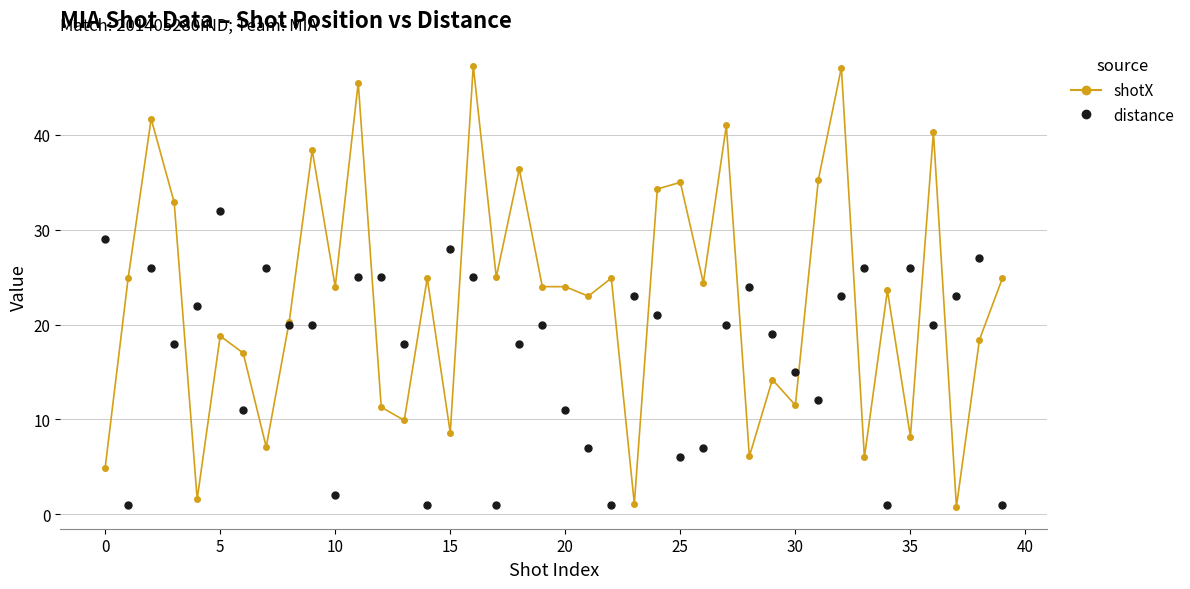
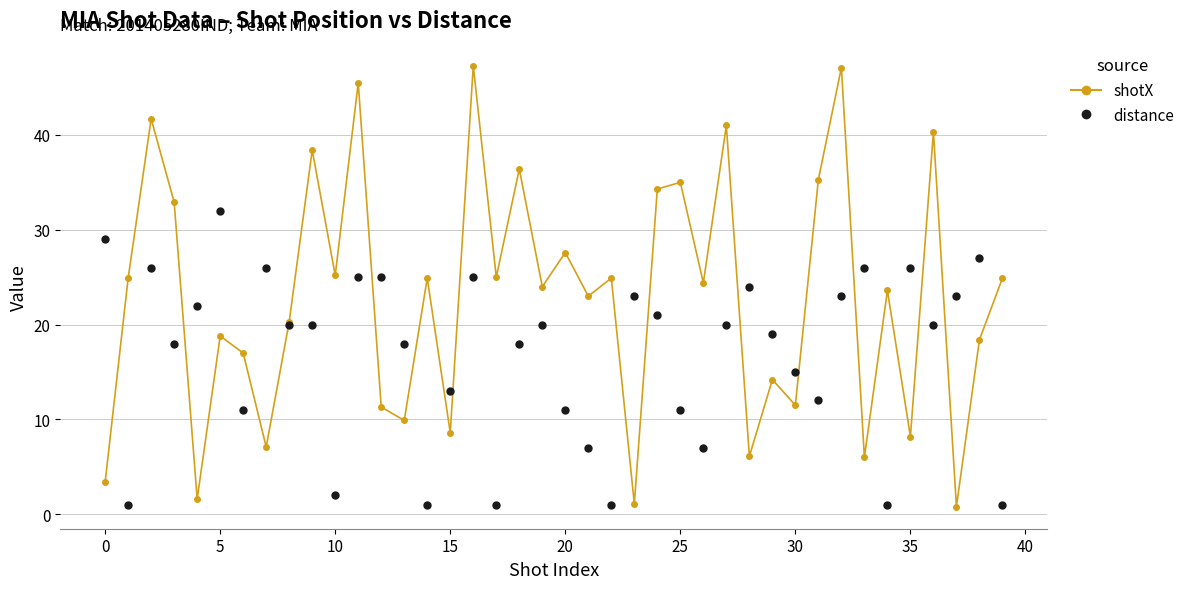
  {
    "shotX": {
-     "0": 5,
+     "0": 3,
      "5": 19,
-     "10": 24,
+     "10": 25,
      "15": 9,
-     "20": 24,
+     "20": 28,
      "25": 35,
      "30": 12,
      "35": 8
    },
    "distance": {
      "0": 29,
      "5": 32,
      "10": 2,
-     "15": 28,
+     "15": 13,
      "20": 11,
-     "25": 6,
+     "25": 11,
      "30": 15,
      "35": 26
    }
  }
